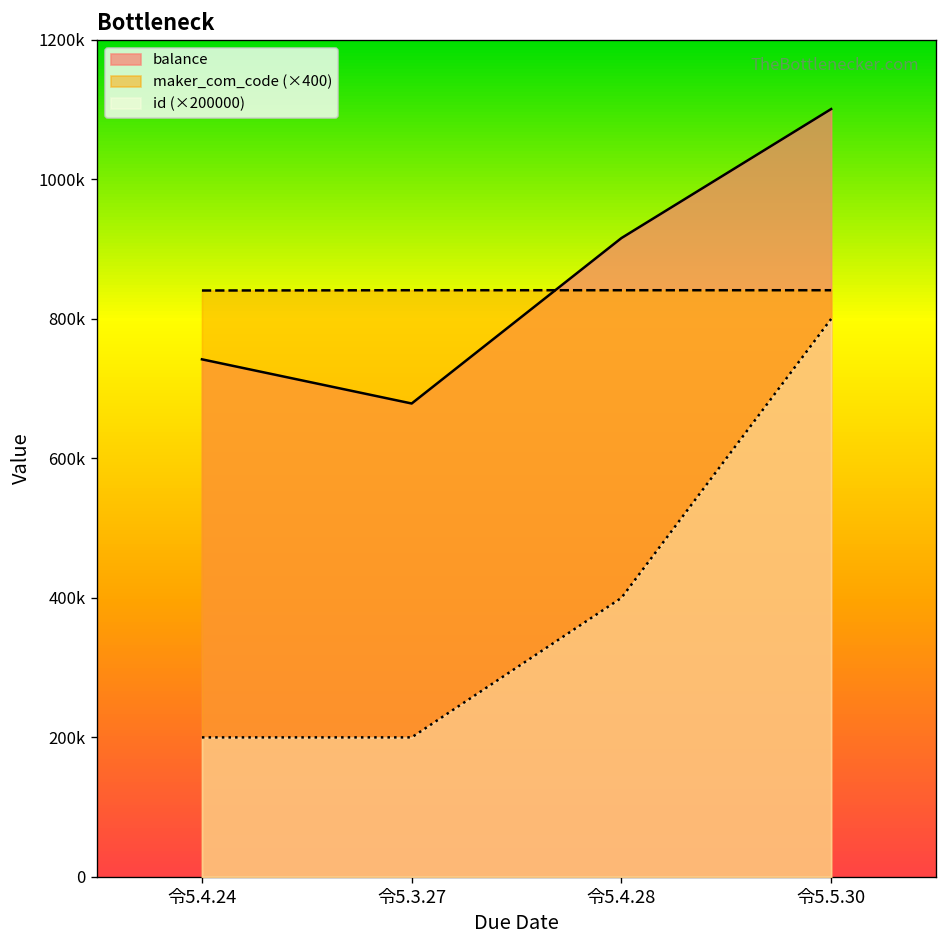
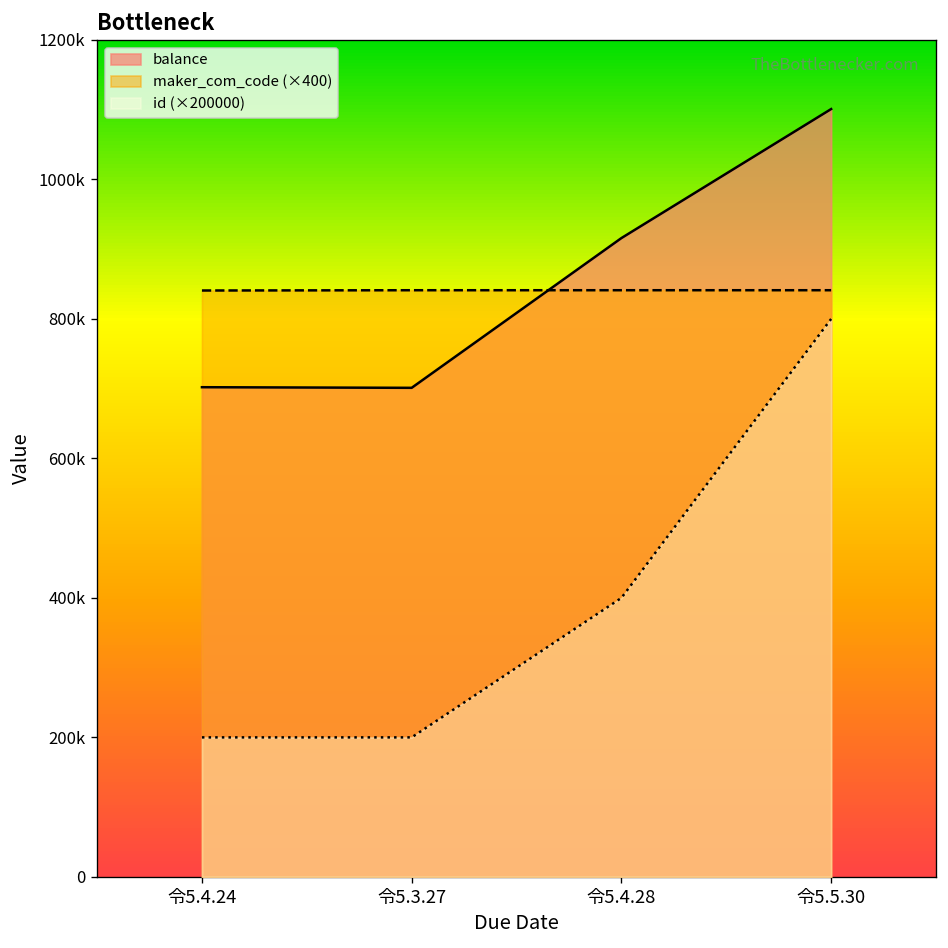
  {
    "balance": {
-     "令5.4.24": 740000,
-     "令5.3.27": 680000,
+     "令5.4.24": 700000,
+     "令5.3.27": 700000,
      "令5.4.28": 920000,
      "令5.5.30": 1100000
    },
    "maker_com_code (×400)": {
      "令5.4.24": 840000,
      "令5.3.27": 840000,
      "令5.4.28": 840000,
      "令5.5.30": 840000
    },
    "id (×200000)": {
      "令5.4.24": 200000,
      "令5.3.27": 200000,
      "令5.4.28": 400000,
      "令5.5.30": 800000
    }
  }
